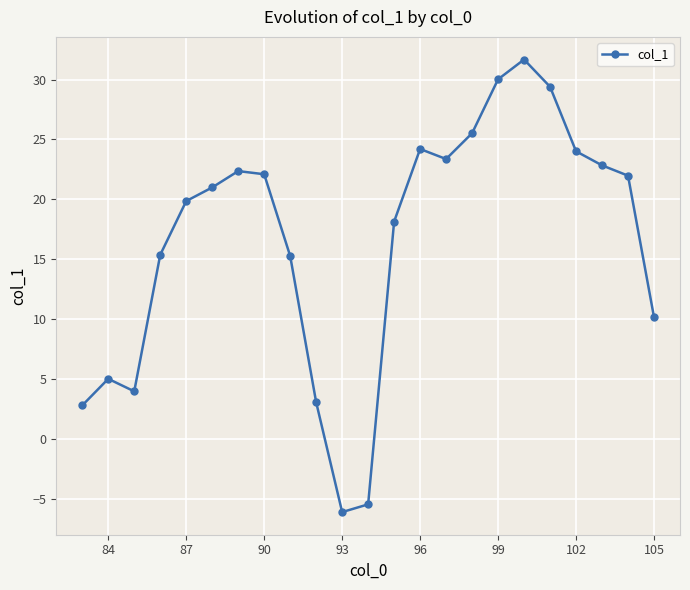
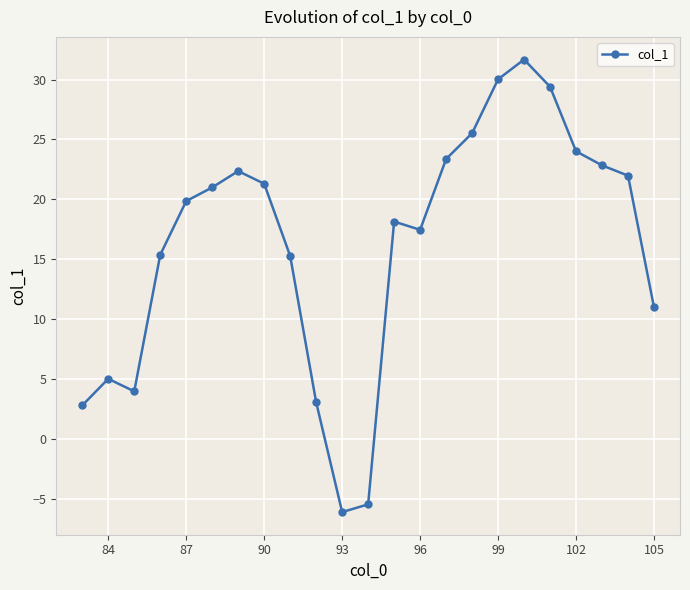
  {
    "84": 5.0,
    "87": 19.9,
-   "90": 22.1,
+   "90": 21.3,
    "93": -6.1,
-   "96": 24.2,
+   "96": 17.5,
    "99": 30.0,
    "102": 24.0,
-   "105": 10.2
+   "105": 11.0
  }
